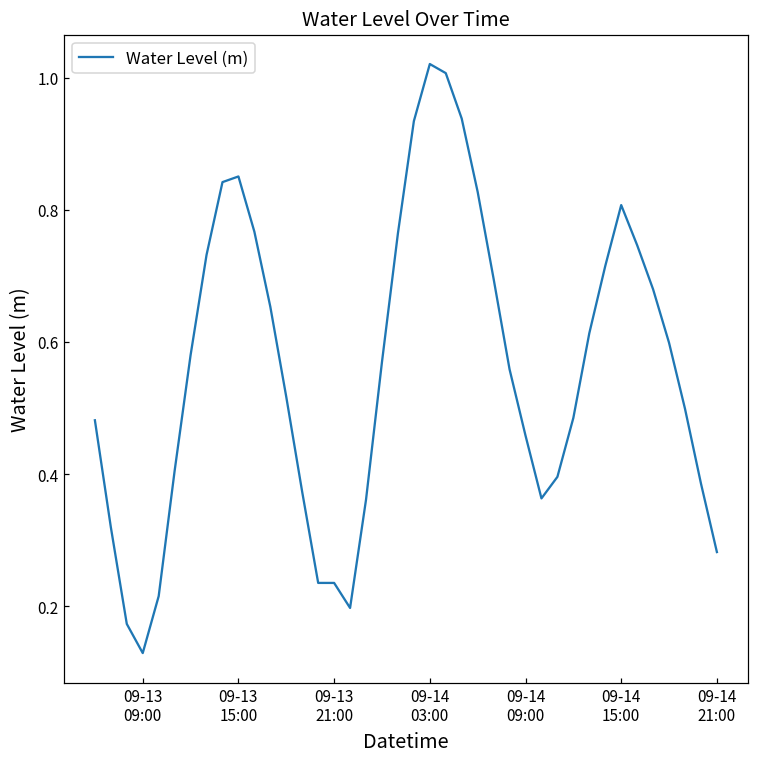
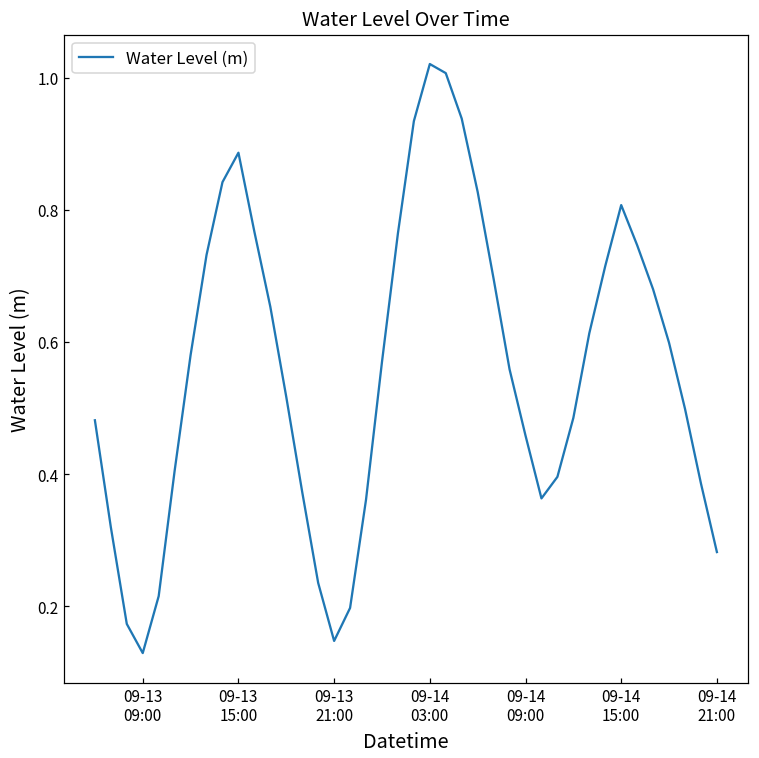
  {
    "09-13 09:00": 0.13,
-   "09-13 15:00": 0.85,
-   "09-13 21:00": 0.24,
+   "09-13 15:00": 0.89,
+   "09-13 21:00": 0.15,
    "09-14 03:00": 1.02,
    "09-14 09:00": 0.46,
    "09-14 15:00": 0.81,
    "09-14 21:00": 0.28
  }
